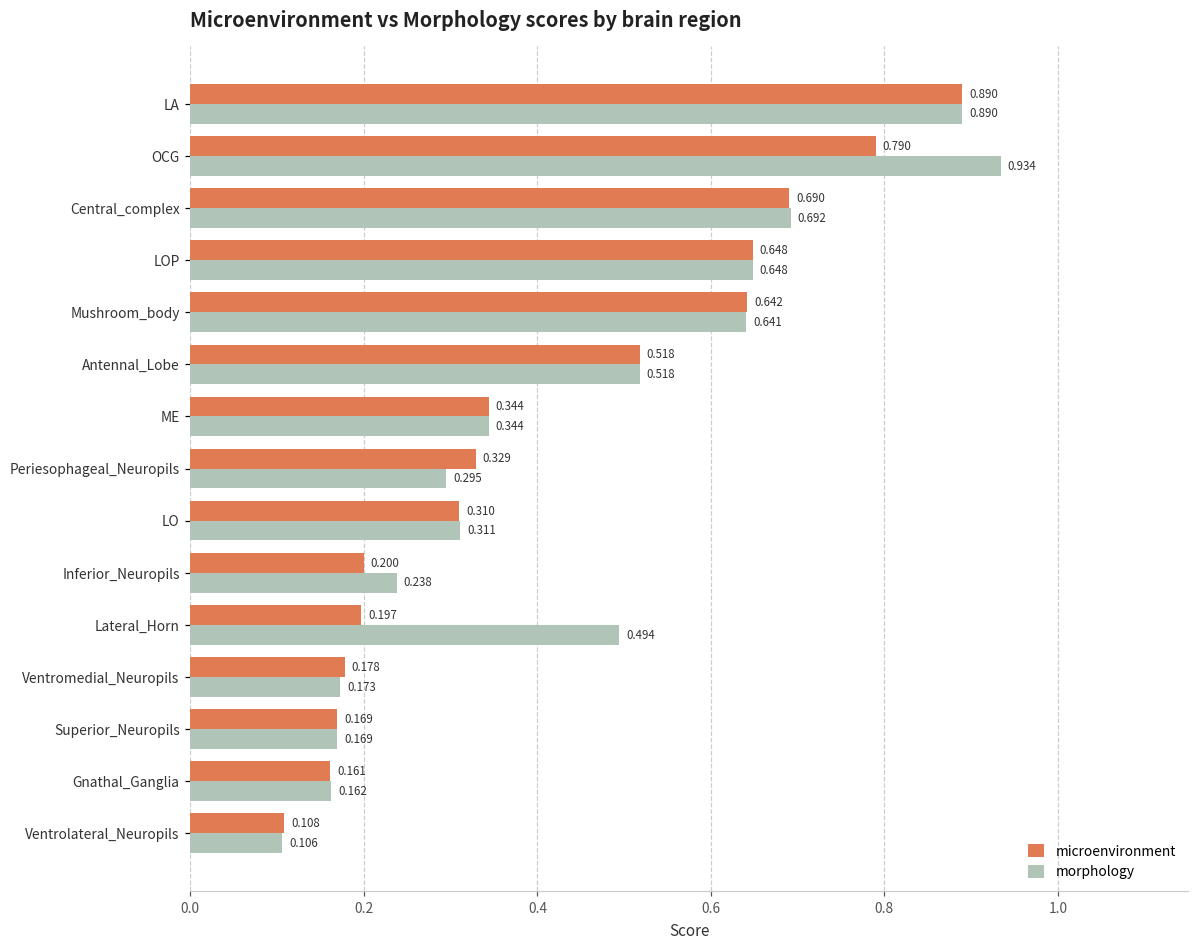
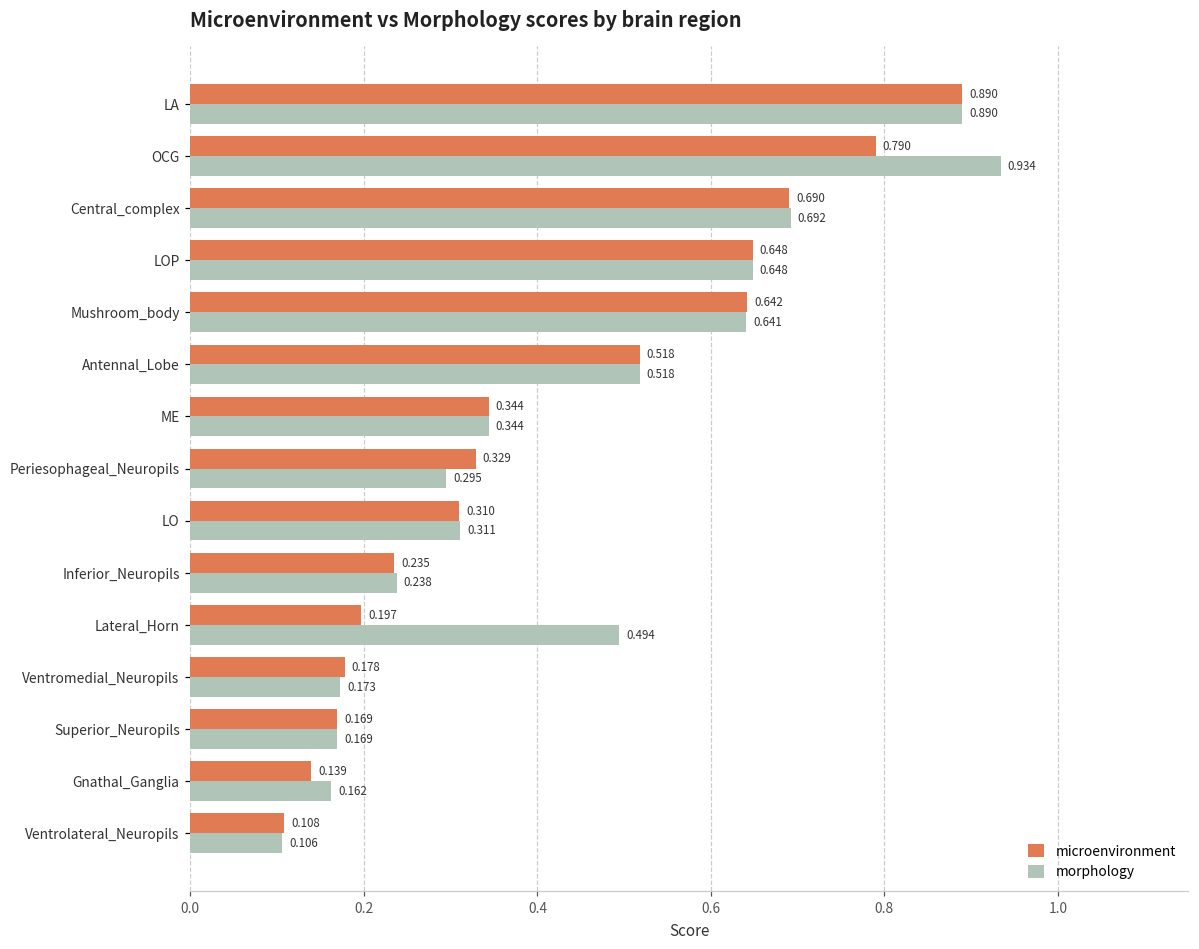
  {
    "microenvironment": {
      "LA": 0.890,
      "OCG": 0.790,
      "Central_complex": 0.690,
      "LOP": 0.648,
      "Mushroom_body": 0.642,
      "Antennal_Lobe": 0.518,
      "ME": 0.344,
      "Periesophageal_Neuropils": 0.329,
      "LO": 0.310,
-     "Inferior_Neuropils": 0.200,
+     "Inferior_Neuropils": 0.235,
      "Lateral_Horn": 0.197,
      "Ventromedial_Neuropils": 0.178,
      "Superior_Neuropils": 0.169,
-     "Gnathal_Ganglia": 0.161,
+     "Gnathal_Ganglia": 0.139,
      "Ventrolateral_Neuropils": 0.108
    },
    "morphology": {
      "LA": 0.890,
      "OCG": 0.934,
      "Central_complex": 0.692,
      "LOP": 0.648,
      "Mushroom_body": 0.641,
      "Antennal_Lobe": 0.518,
      "ME": 0.344,
      "Periesophageal_Neuropils": 0.295,
      "LO": 0.311,
      "Inferior_Neuropils": 0.238,
      "Lateral_Horn": 0.494,
      "Ventromedial_Neuropils": 0.173,
      "Superior_Neuropils": 0.169,
      "Gnathal_Ganglia": 0.162,
      "Ventrolateral_Neuropils": 0.106
    }
  }
